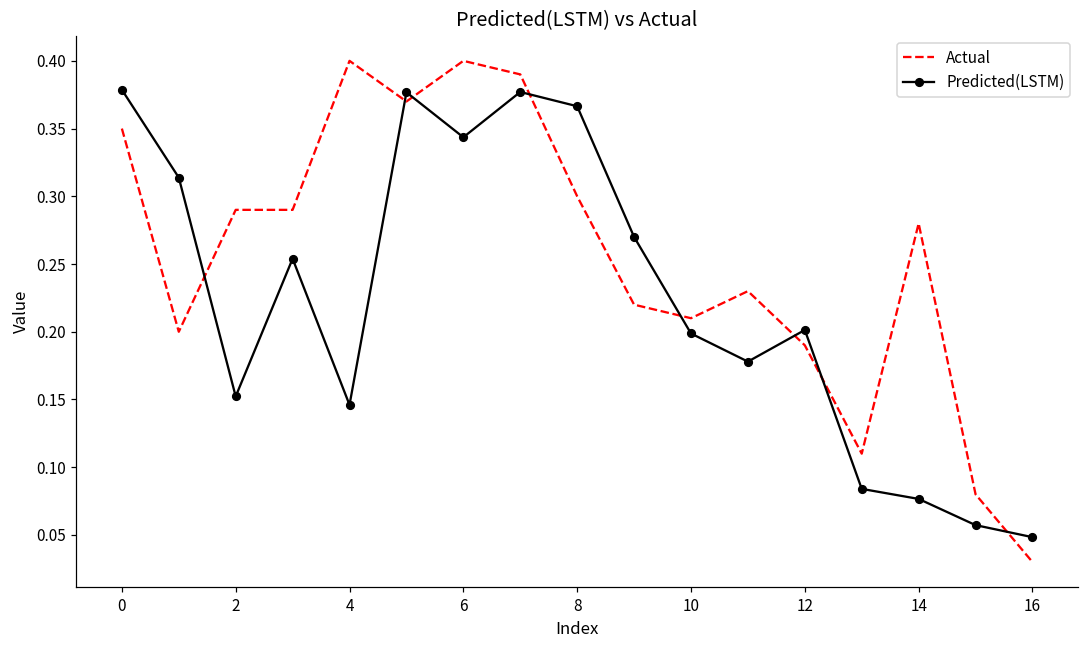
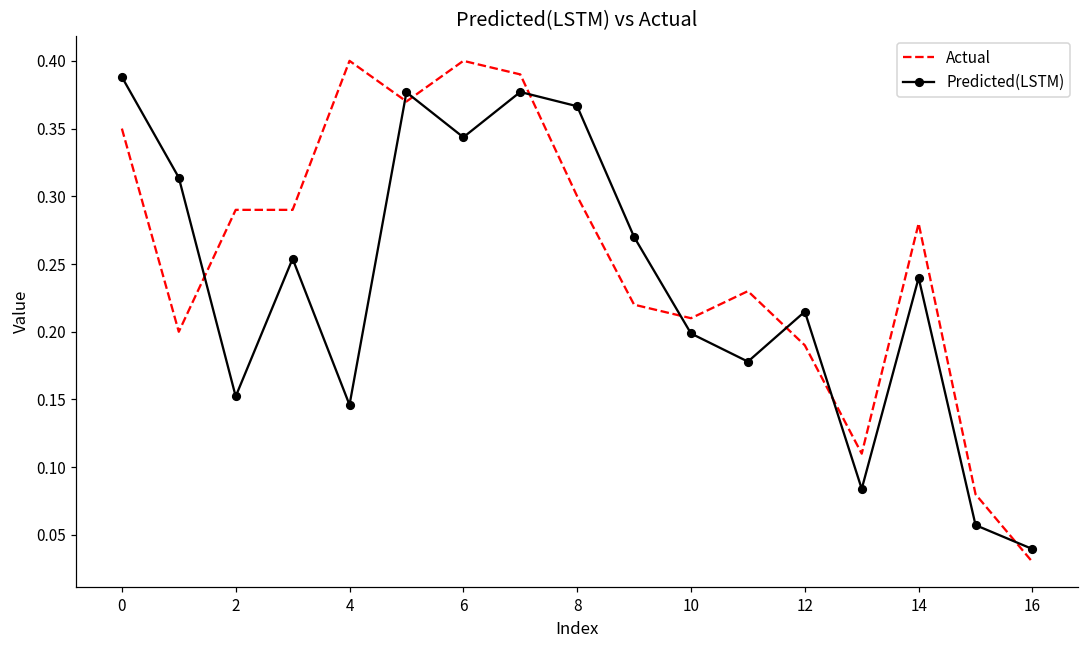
  {
    "Actual": {
      "0": 0.350,
      "2": 0.290,
      "4": 0.400,
      "6": 0.400,
      "8": 0.300,
      "10": 0.210,
      "12": 0.190,
      "14": 0.280,
      "16": 0.030
    },
    "Predicted(LSTM)": {
-     "0": 0.379,
+     "0": 0.388,
      "2": 0.152,
      "4": 0.146,
      "6": 0.344,
      "8": 0.366,
      "10": 0.199,
-     "12": 0.201,
-     "14": 0.077,
-     "16": 0.048
+     "12": 0.215,
+     "14": 0.240,
+     "16": 0.040
    }
  }
